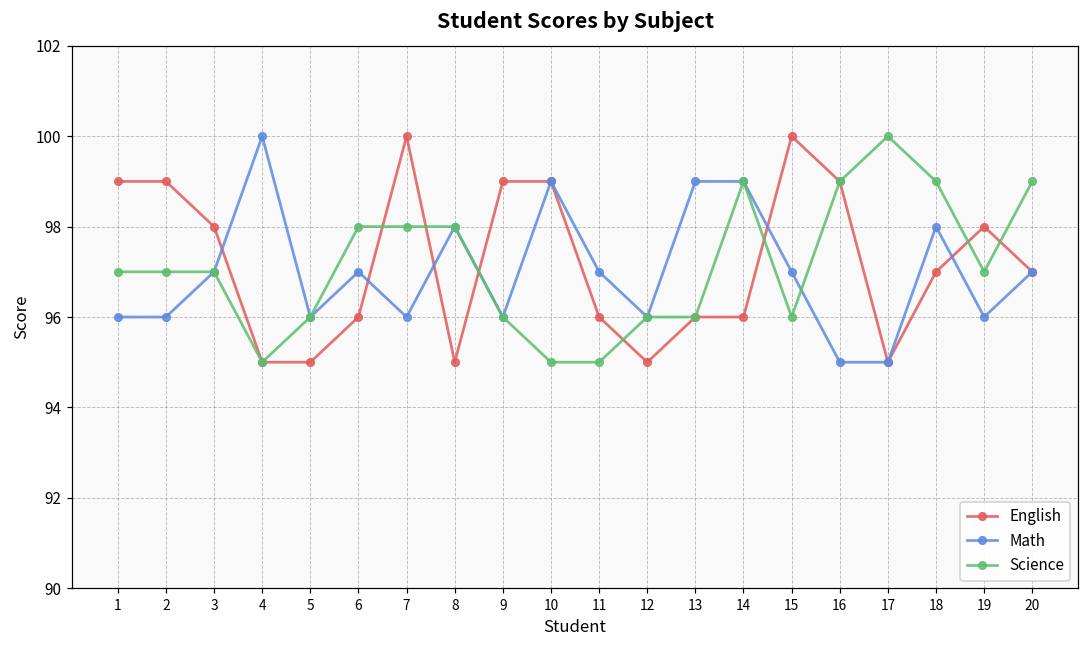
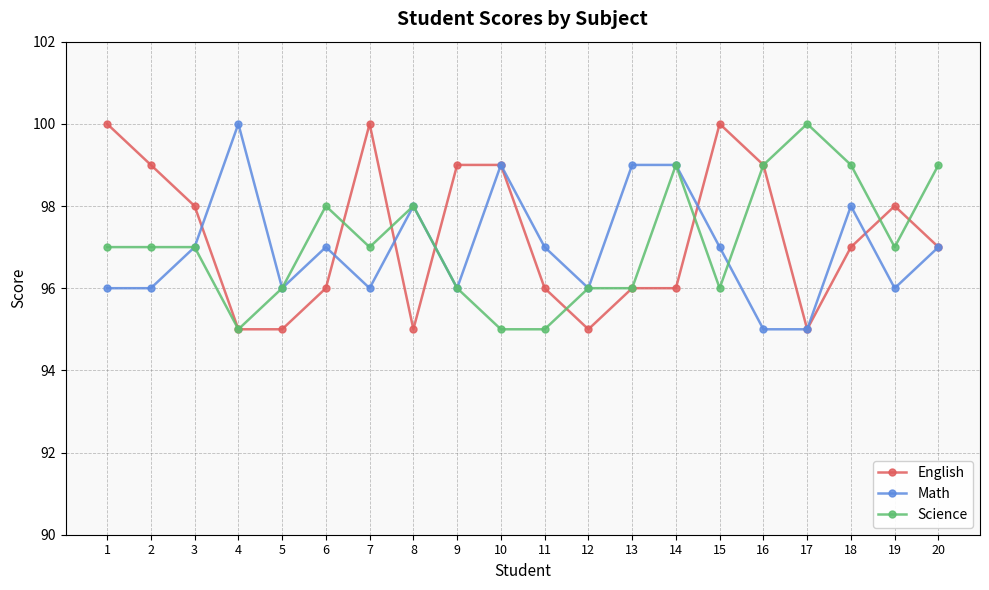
  {
    "English": {
-     "1": 99,
+     "1": 100,
      "2": 99,
      "3": 98,
      "5": 95,
      "6": 96,
      "7": 100,
      "8": 95,
      "9": 99,
      "11": 96,
      "12": 95,
      "14": 96,
      "15": 100,
      "18": 97,
      "19": 98
    },
    "Math": {
      "1": 96,
      "2": 96,
      "4": 100,
      "6": 97,
      "7": 96,
      "11": 97,
      "13": 99,
      "15": 97,
      "16": 95,
      "18": 98,
      "19": 96
    },
    "Science": {
      "1": 97,
      "2": 97,
      "6": 98,
-     "7": 98,
+     "7": 97,
      "10": 95,
      "11": 95,
      "15": 96,
      "17": 100,
      "18": 99,
      "19": 97,
      "20": 99
    }
  }
